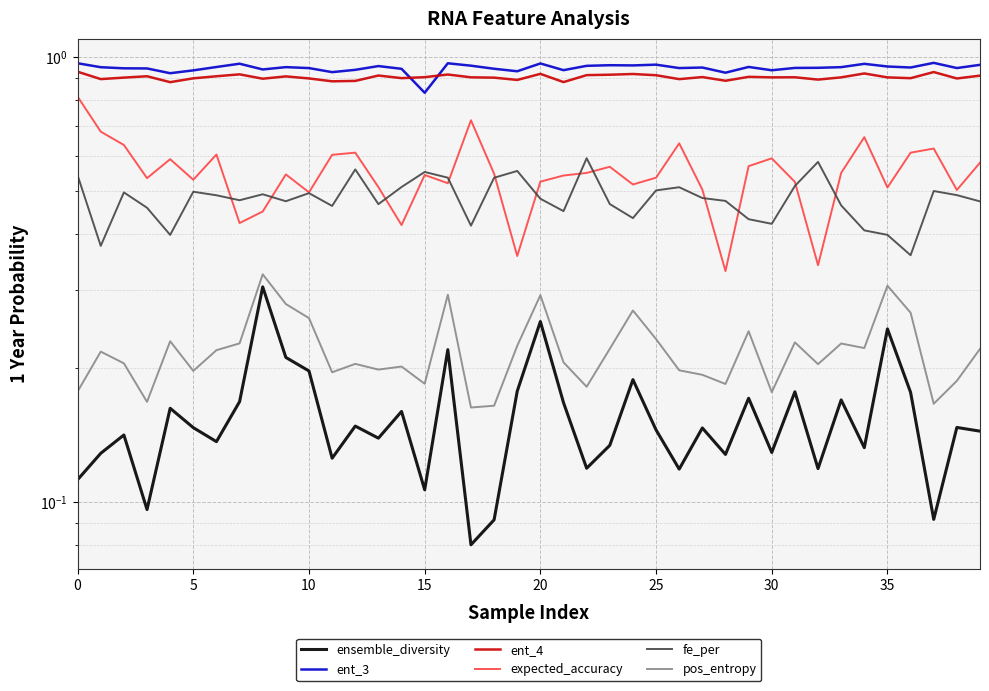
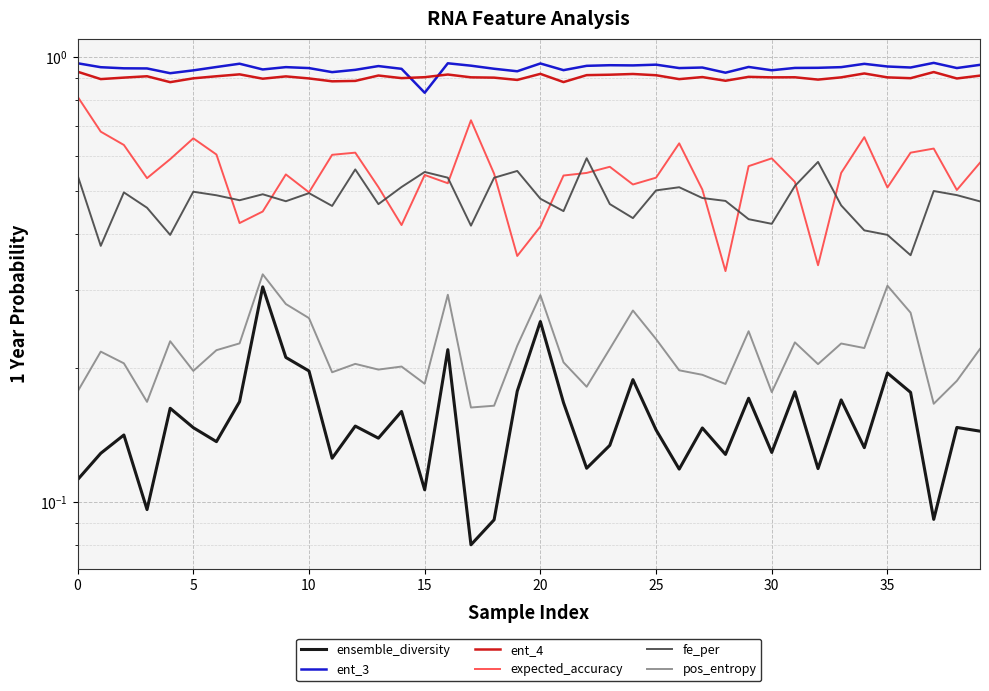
  {
    "ensemble_diversity": {
      "0": 0.112,
      "5": 0.147,
      "10": 0.20,
      "15": 0.107,
      "20": 0.25,
      "25": 0.145,
      "30": 0.13,
-     "35": 0.25
+     "35": 0.20
    },
    "ent_3": {
      "0": 0.97,
      "5": 0.93,
      "10": 0.95,
      "15": 0.83,
      "20": 0.97,
      "25": 0.96,
      "30": 0.94,
      "35": 0.95
    },
    "ent_4": {
      "0": 0.93,
      "5": 0.90,
      "10": 0.90,
      "15": 0.90,
      "20": 0.92,
      "25": 0.91,
      "30": 0.90,
      "35": 0.90
    },
    "expected_accuracy": {
      "0": 0.82,
-     "5": 0.53,
+     "5": 0.66,
      "15": 0.54,
-     "20": 0.53,
+     "20": 0.42,
      "25": 0.54,
      "30": 0.59,
      "35": 0.51
    },
    "fe_per": {
      "0": 0.54,
      "5": 0.50,
      "15": 0.55,
      "20": 0.48,
      "25": 0.50,
      "30": 0.42,
      "35": 0.40
    },
    "pos_entropy": {
      "0": 0.177,
      "5": 0.20,
      "10": 0.26,
      "15": 0.185,
      "20": 0.29,
      "25": 0.23,
      "30": 0.177,
      "35": 0.31
    }
  }
